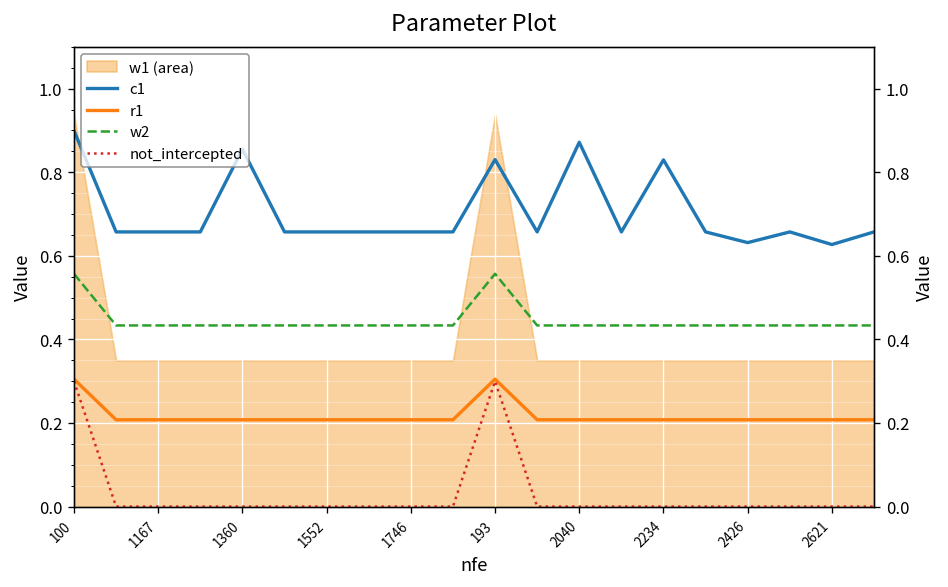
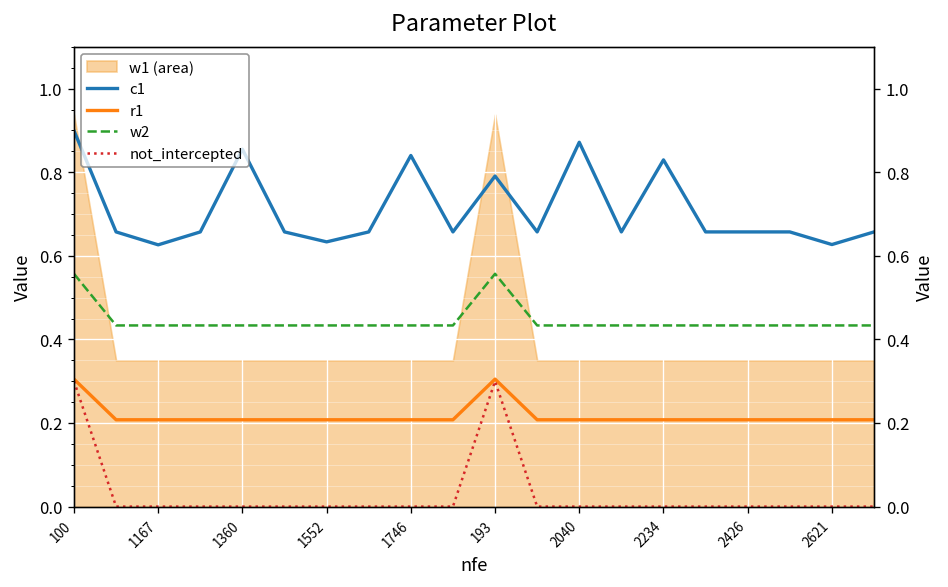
  {
    "c1": {
      "100": 0.90,
-     "1167": 0.66,
-     "1552": 0.66,
-     "1746": 0.66,
-     "193": 0.83,
+     "1167": 0.63,
+     "1552": 0.63,
+     "1746": 0.84,
+     "193": 0.79,
      "2040": 0.87,
      "2234": 0.83,
-     "2426": 0.63,
+     "2426": 0.66,
      "2621": 0.63
    },
    "w1 (area)": {
      "100": 0.94,
      "1167": 0.35,
      "1360": 0.35,
      "1552": 0.35,
      "1746": 0.35,
      "193": 0.94,
      "2040": 0.35,
      "2234": 0.35,
      "2426": 0.35,
      "2621": 0.35
    },
    "r1": {
      "1167": 0.21,
      "1360": 0.21,
      "1552": 0.21,
      "1746": 0.21,
      "2040": 0.21,
      "2234": 0.21,
      "2426": 0.21,
      "2621": 0.21
    },
    "w2": {
      "100": 0.56,
      "1167": 0.43,
      "1360": 0.43,
      "1552": 0.43,
      "1746": 0.43,
      "193": 0.56,
      "2040": 0.43,
      "2234": 0.43,
      "2426": 0.43,
      "2621": 0.43
    },
    "not_intercepted": {
      "1167": 0.00,
      "1360": 0.00,
      "1552": 0.00,
      "1746": 0.00,
      "2040": 0.00,
      "2234": 0.00,
      "2426": 0.00,
      "2621": 0.00
    }
  }
